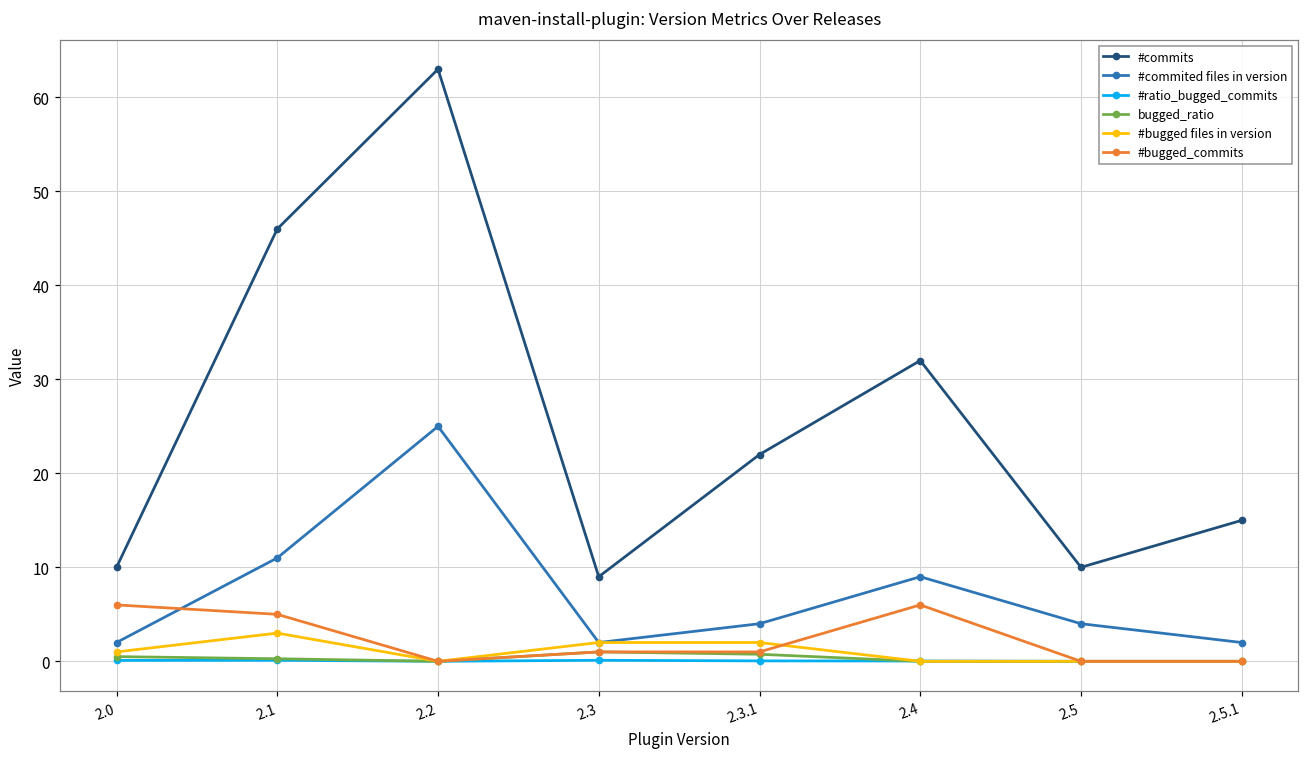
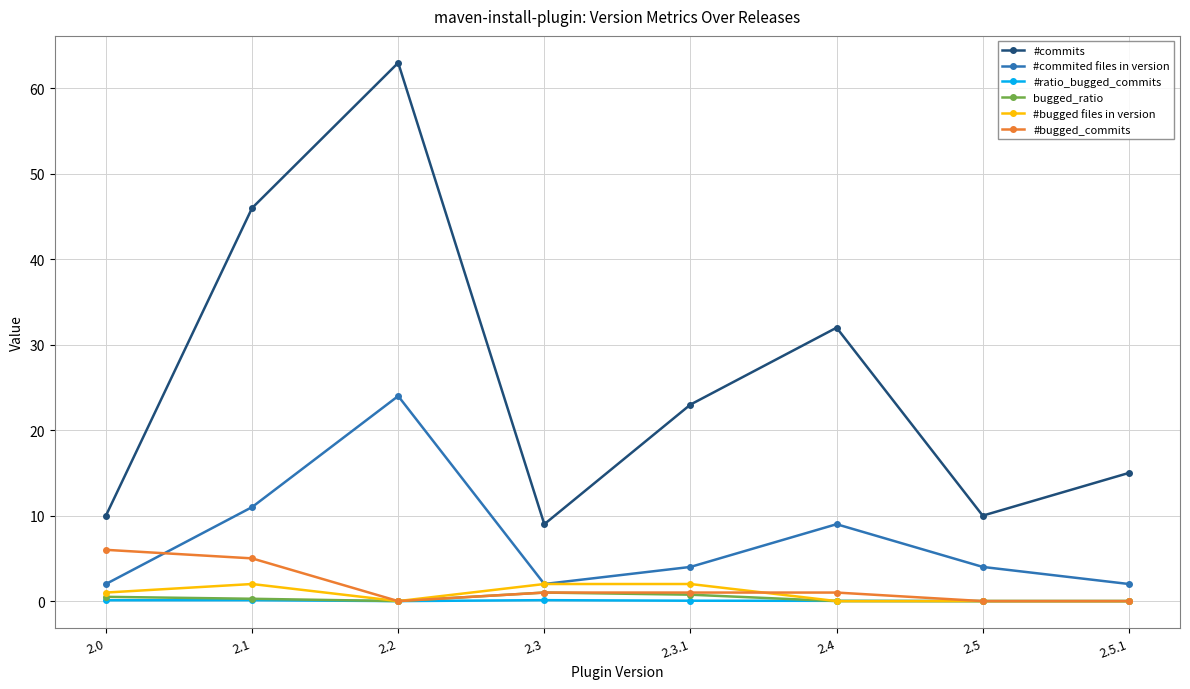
  {
    "#commits": {
      "2.0": 10,
      "2.1": 46,
      "2.2": 63,
      "2.3": 9,
-     "2.3.1": 22,
+     "2.3.1": 23,
      "2.4": 32,
      "2.5": 10,
      "2.5.1": 15
    },
    "#commited files in version": {
      "2.0": 2,
      "2.1": 11,
-     "2.2": 25,
+     "2.2": 24,
      "2.3.1": 4,
      "2.4": 9,
      "2.5": 4,
      "2.5.1": 2
    },
    "#ratio_bugged_commits": {
      "2.0": 0,
      "2.3": 0,
      "2.3.1": 0
    },
    "bugged_ratio": {
      "2.0": 1
    },
    "#bugged files in version": {
      "2.0": 1,
-     "2.1": 3,
+     "2.1": 2,
      "2.3.1": 2
    },
    "#bugged_commits": {
      "2.0": 6,
      "2.1": 5,
-     "2.4": 6
+     "2.4": 1
    }
  }
